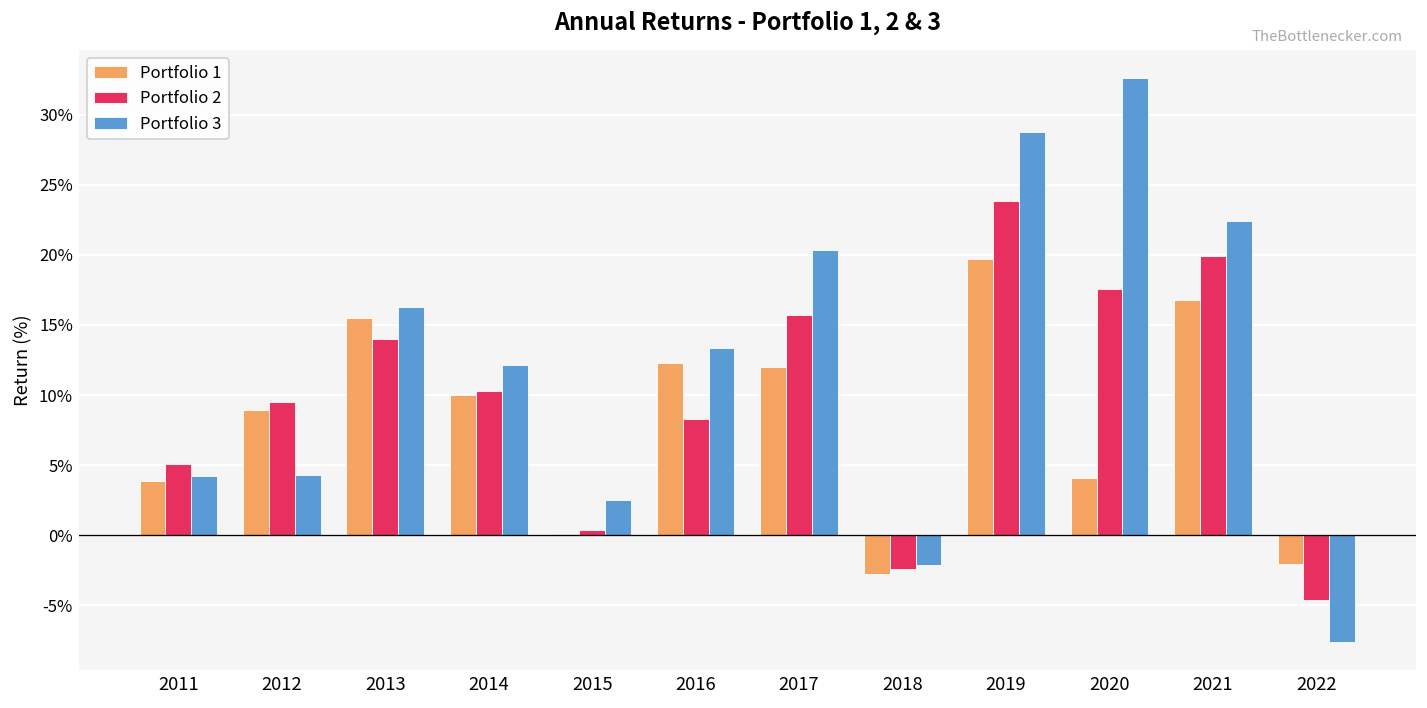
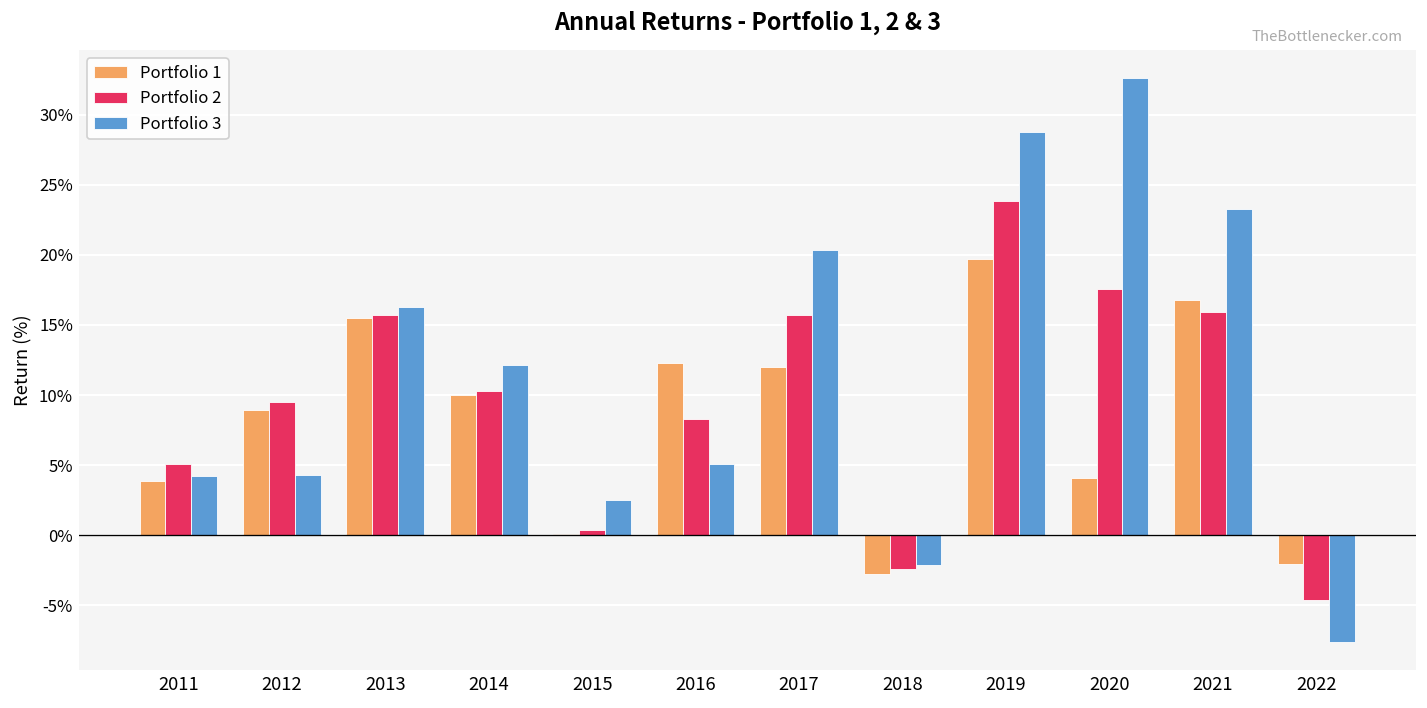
  {
    "Portfolio 1": {
      "2011": "3.9%",
      "2012": "8.9%",
      "2013": "15.5%",
      "2014": "10.0%",
      "2016": "12.3%",
      "2017": "12.0%",
      "2018": "-2.8%",
      "2019": "19.7%",
      "2020": "4.1%",
      "2021": "16.8%",
      "2022": "-2.0%"
    },
    "Portfolio 2": {
      "2011": "5.1%",
      "2012": "9.5%",
-     "2013": "14.0%",
+     "2013": "15.7%",
      "2014": "10.3%",
      "2015": "0.4%",
      "2016": "8.3%",
      "2017": "15.7%",
      "2018": "-2.4%",
      "2019": "23.8%",
      "2020": "17.6%",
-     "2021": "19.9%",
+     "2021": "15.9%",
      "2022": "-4.6%"
    },
    "Portfolio 3": {
      "2011": "4.2%",
      "2012": "4.3%",
      "2013": "16.3%",
      "2014": "12.2%",
      "2015": "2.5%",
-     "2016": "13.3%",
+     "2016": "5.1%",
      "2017": "20.3%",
      "2018": "-2.1%",
      "2019": "28.7%",
      "2020": "32.6%",
-     "2021": "22.4%",
+     "2021": "23.3%",
      "2022": "-7.6%"
    }
  }
